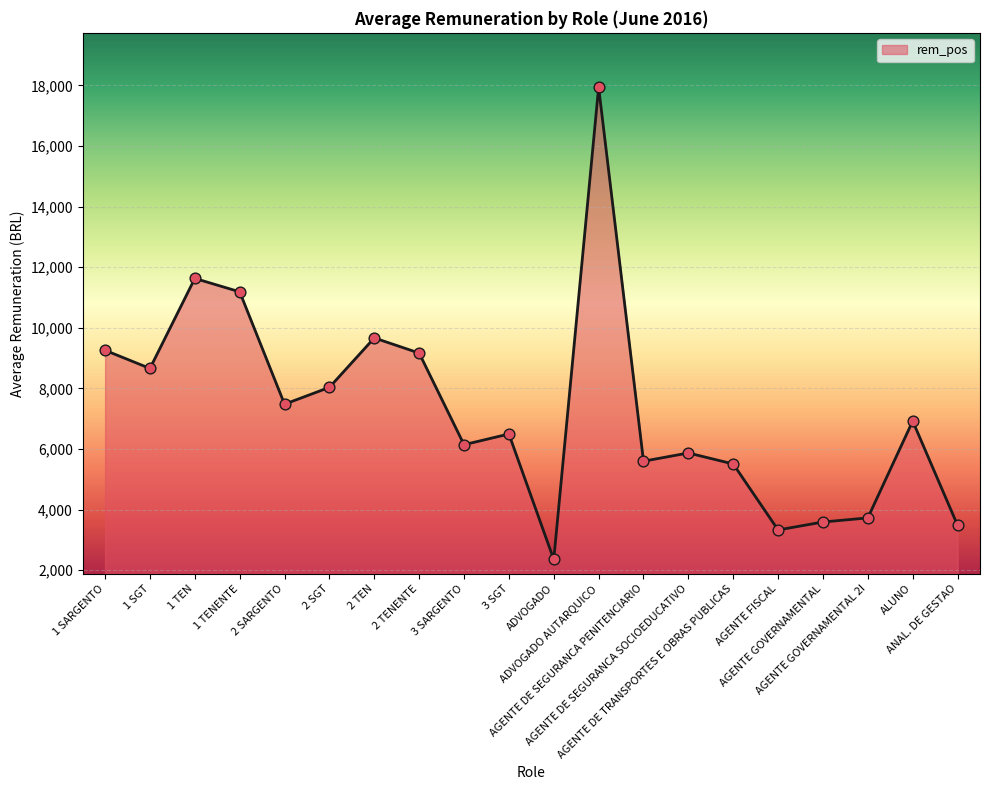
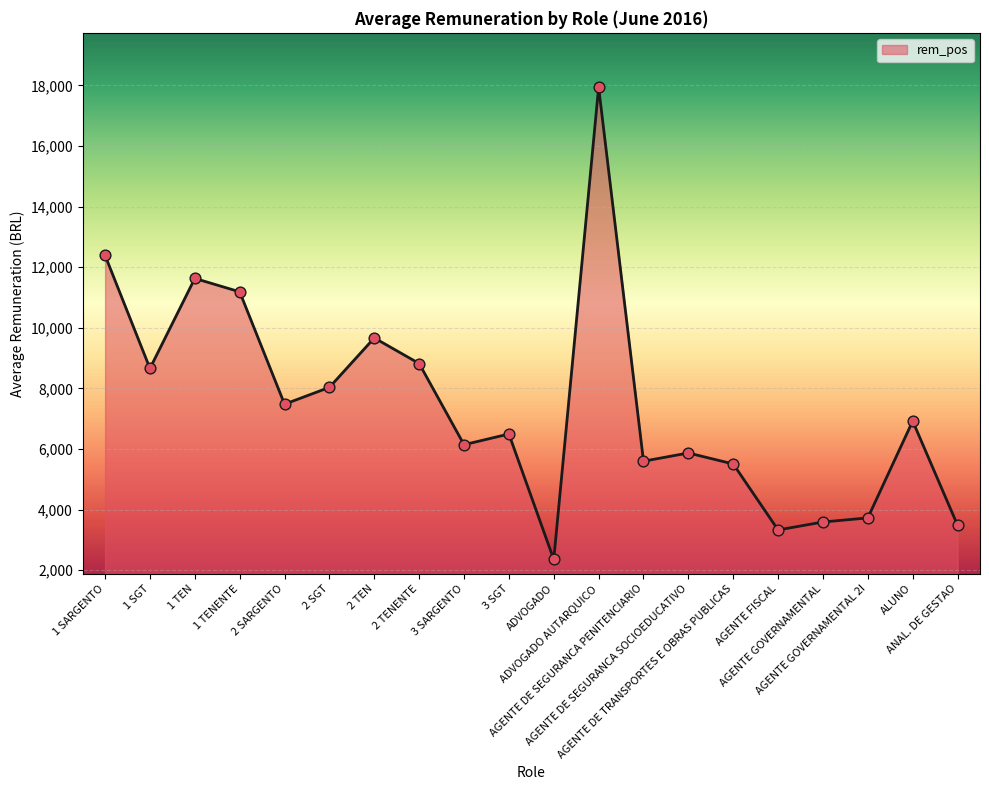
  {
-   "1 SARGENTO": "9,300",
+   "1 SARGENTO": "12,400",
    "1 SGT": "8,700",
    "1 TEN": "11,600",
    "1 TENENTE": "11,200",
    "2 SARGENTO": "7,500",
    "2 SGT": "8,000",
    "2 TEN": "9,700",
-   "2 TENENTE": "9,200",
+   "2 TENENTE": "8,800",
    "3 SARGENTO": "6,100",
    "3 SGT": "6,500",
    "ADVOGADO": "2,400",
    "ADVOGADO AUTARQUICO": "17,900",
    "AGENTE DE SEGURANCA PENITENCIARIO": "5,600",
    "AGENTE DE SEGURANCA SOCIOEDUCATIVO": "5,900",
    "AGENTE DE TRANSPORTES E OBRAS PUBLICAS": "5,500",
    "AGENTE FISCAL": "3,300",
    "AGENTE GOVERNAMENTAL": "3,600",
    "AGENTE GOVERNAMENTAL 2I": "3,700",
    "ALUNO": "6,900",
    "ANAL. DE GESTAO": "3,500"
  }
